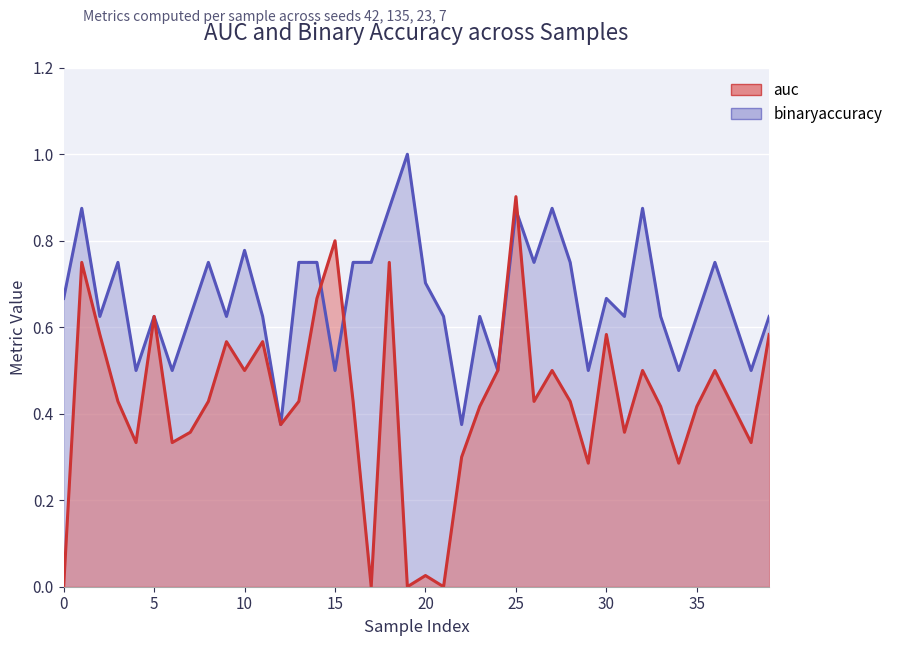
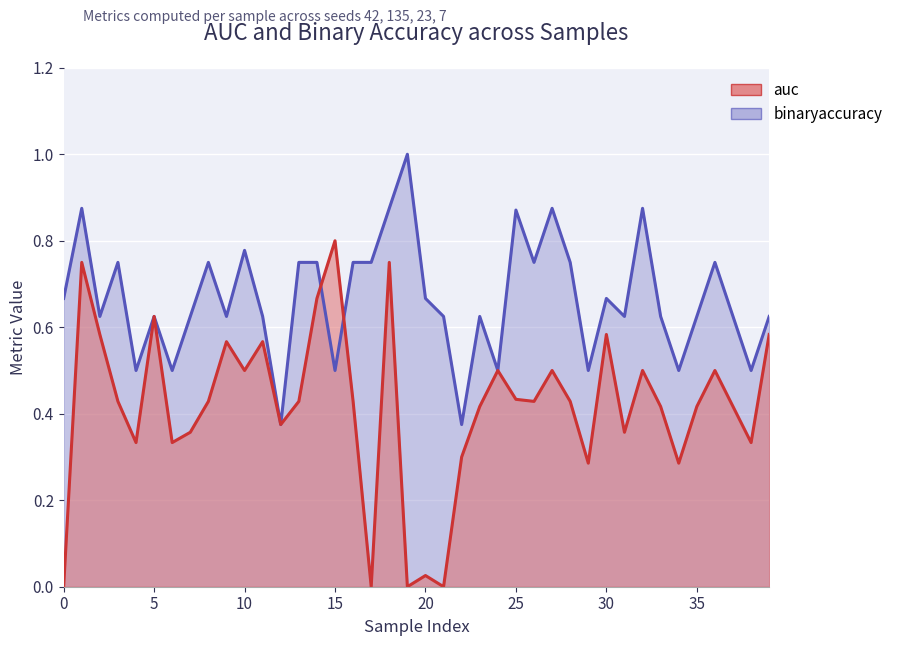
  {
    "binaryaccuracy": {
      "0": 0.67,
      "10": 0.78,
      "15": 0.50,
-     "20": 0.70,
+     "20": 0.67,
      "25": 0.87,
      "30": 0.67,
      "35": 0.63
    },
    "auc": {
      "0": 0.00,
      "10": 0.50,
      "15": 0.80,
      "20": 0.03,
-     "25": 0.90,
+     "25": 0.43,
      "30": 0.58,
      "35": 0.42
    }
  }
